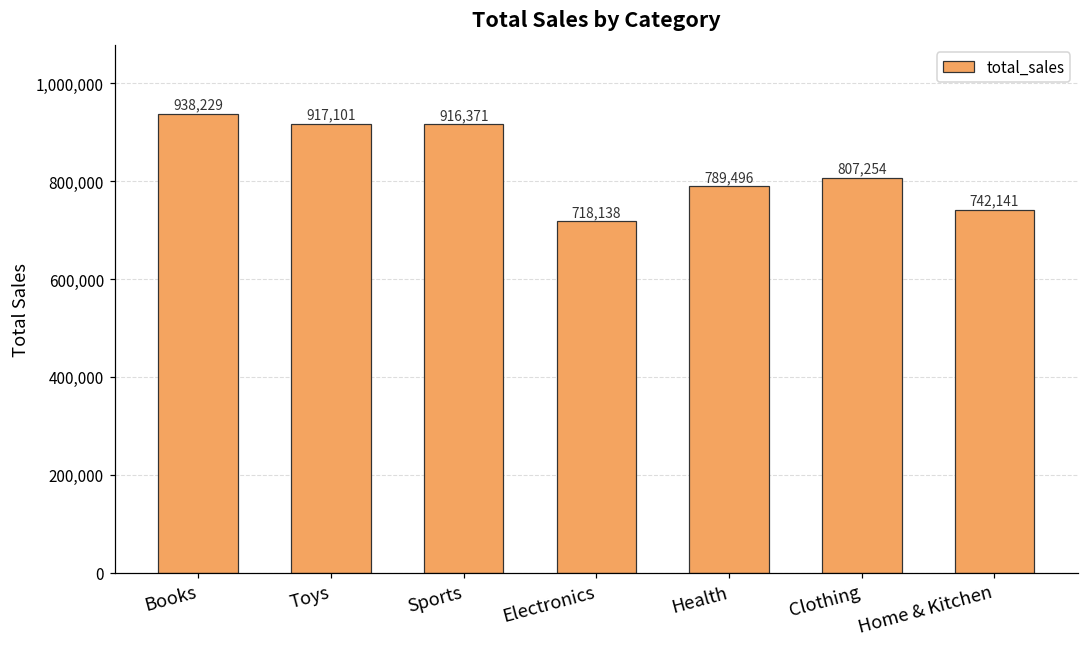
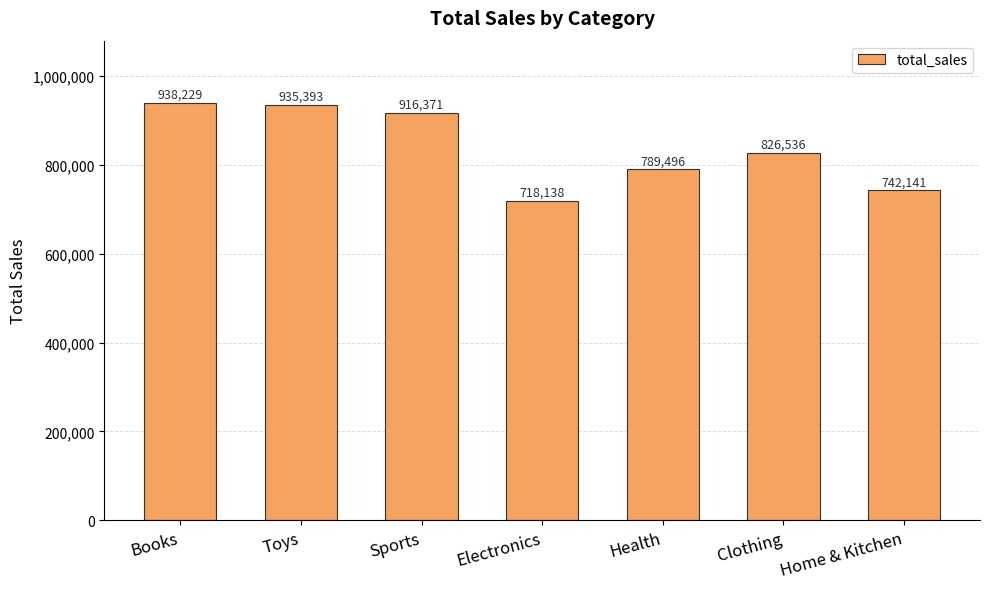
  {
    "Books": "938,229",
-   "Toys": "917,101",
+   "Toys": "935,393",
    "Sports": "916,371",
    "Electronics": "718,138",
    "Health": "789,496",
-   "Clothing": "807,254",
+   "Clothing": "826,536",
    "Home & Kitchen": "742,141"
  }
